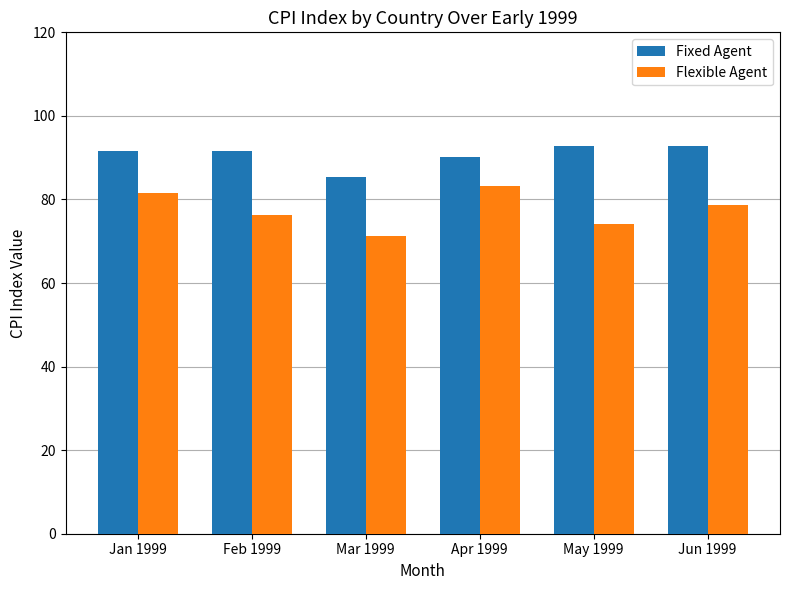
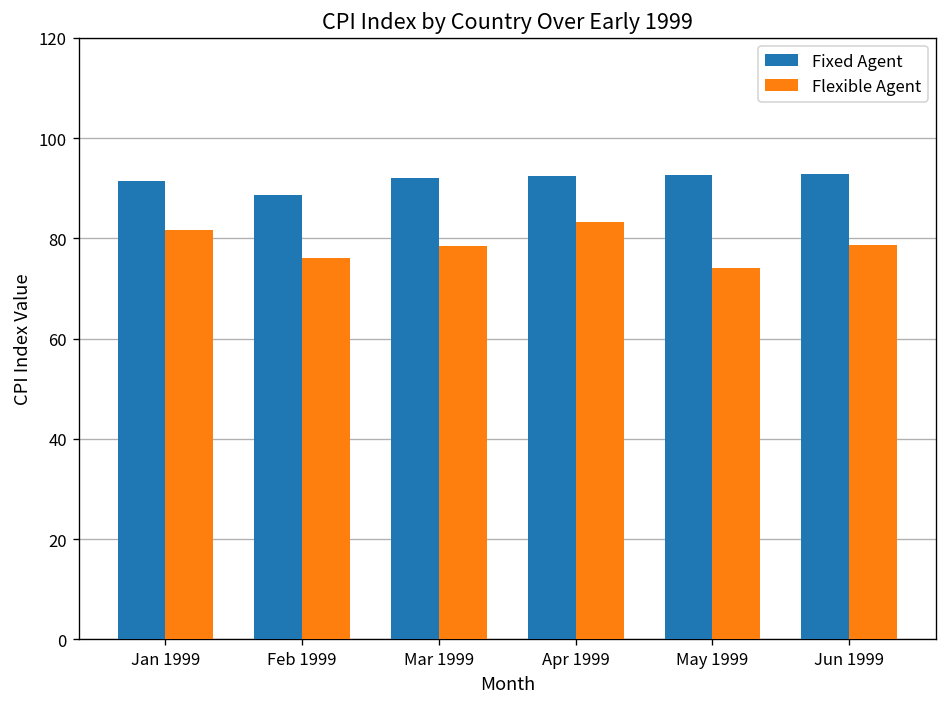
  {
    "Fixed Agent": {
      "Jan 1999": 92,
-     "Feb 1999": 92,
-     "Mar 1999": 85,
-     "Apr 1999": 90,
+     "Feb 1999": 89,
+     "Mar 1999": 92,
+     "Apr 1999": 93,
      "May 1999": 93,
      "Jun 1999": 93
    },
    "Flexible Agent": {
      "Jan 1999": 82,
      "Feb 1999": 76,
-     "Mar 1999": 71,
+     "Mar 1999": 78,
      "Apr 1999": 83,
      "May 1999": 74,
      "Jun 1999": 79
    }
  }
